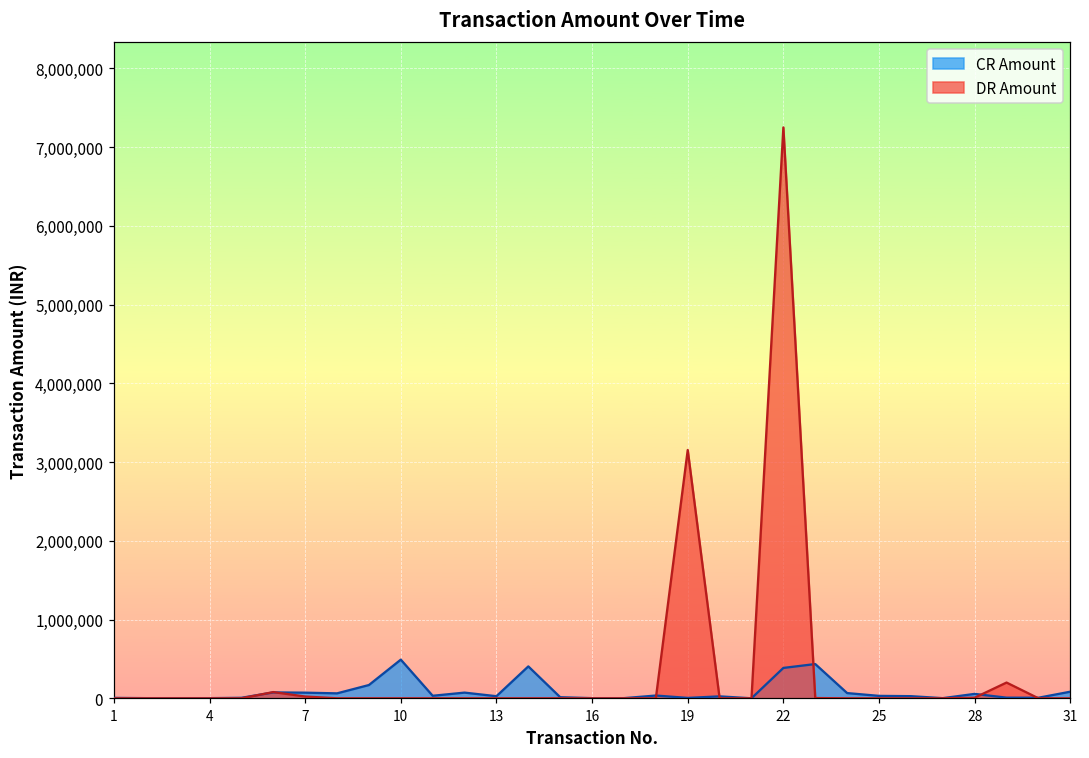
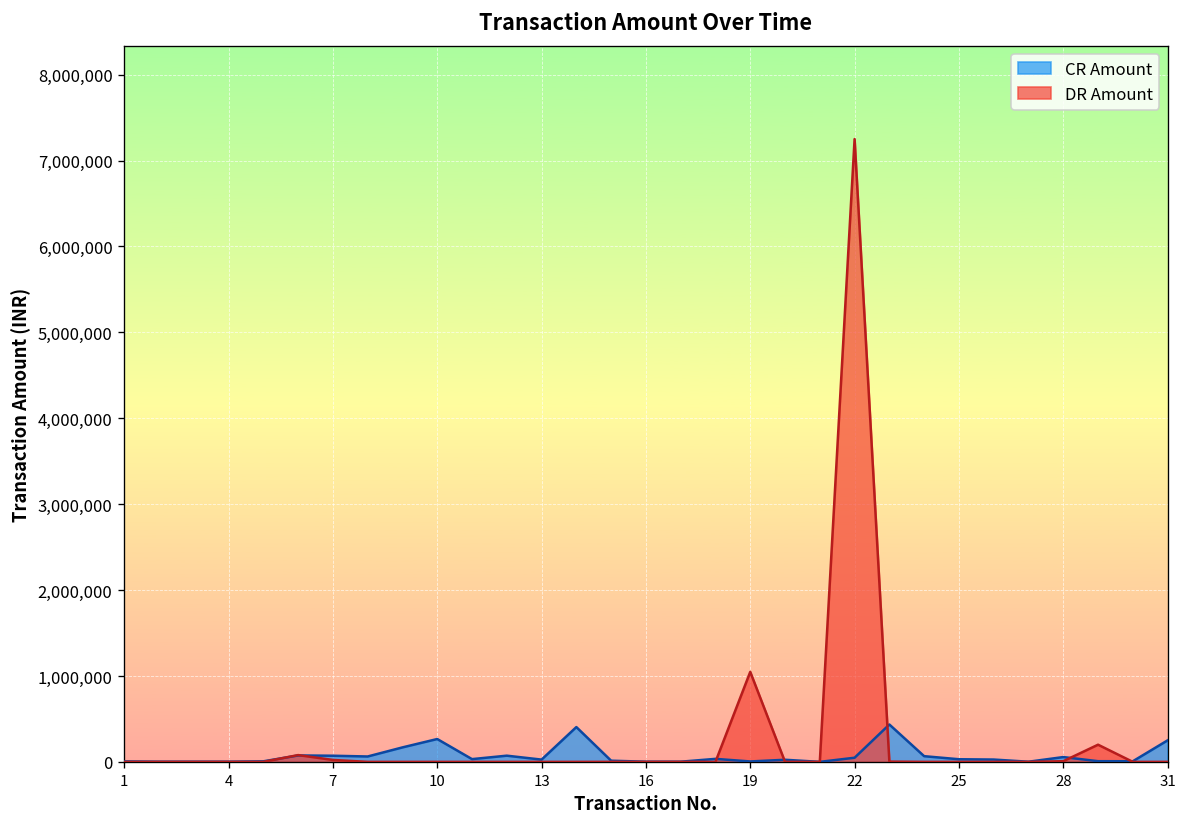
  {
    "CR Amount": {
      "7": "100,000",
-     "10": "500,000",
+     "10": "300,000",
      "19": "0",
-     "22": "400,000",
+     "22": "0",
      "28": "100,000",
-     "31": "100,000"
+     "31": "300,000"
    },
    "DR Amount": {
      "7": "0",
      "10": "0",
-     "19": "3,200,000",
+     "19": "1,000,000",
      "22": "7,300,000",
      "28": "0",
      "31": "0"
    }
  }
